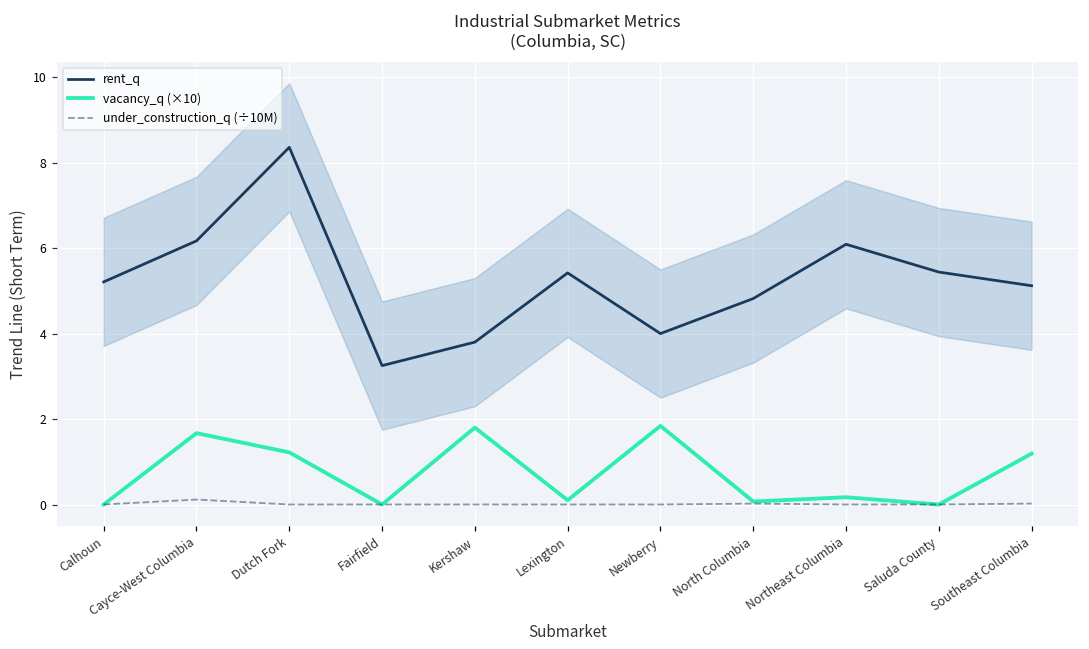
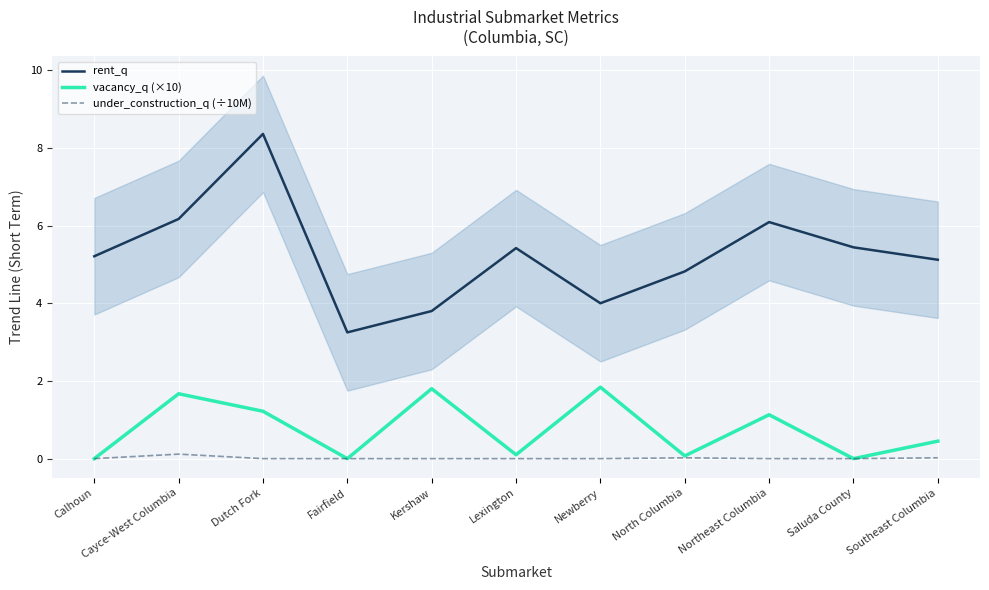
  {
    "vacancy_q (×10)": {
      "Cayce-West Columbia": 1.7,
      "Dutch Fork": 1.2,
      "Kershaw": 1.8,
      "Lexington": 0.1,
      "Newberry": 1.8,
-     "Northeast Columbia": 0.2,
-     "Southeast Columbia": 1.2
+     "Northeast Columbia": 1.1,
+     "Southeast Columbia": 0.4
    }
  }
